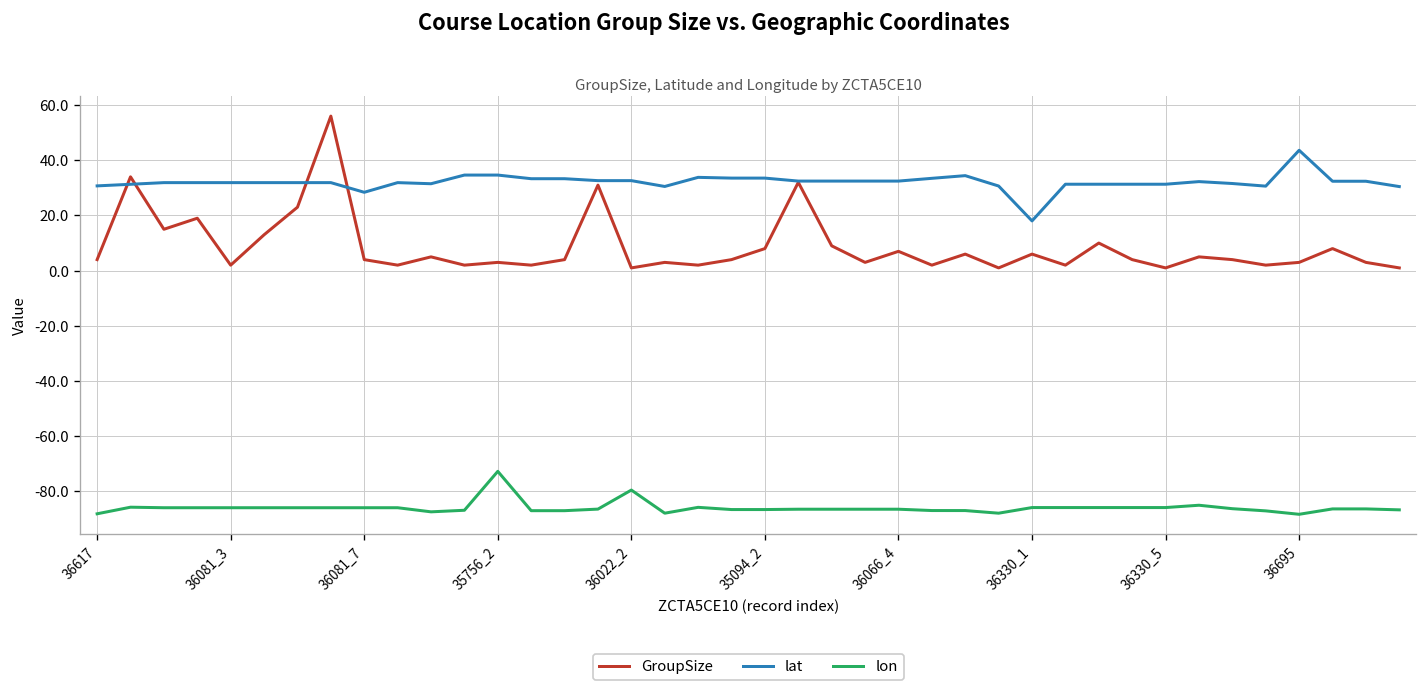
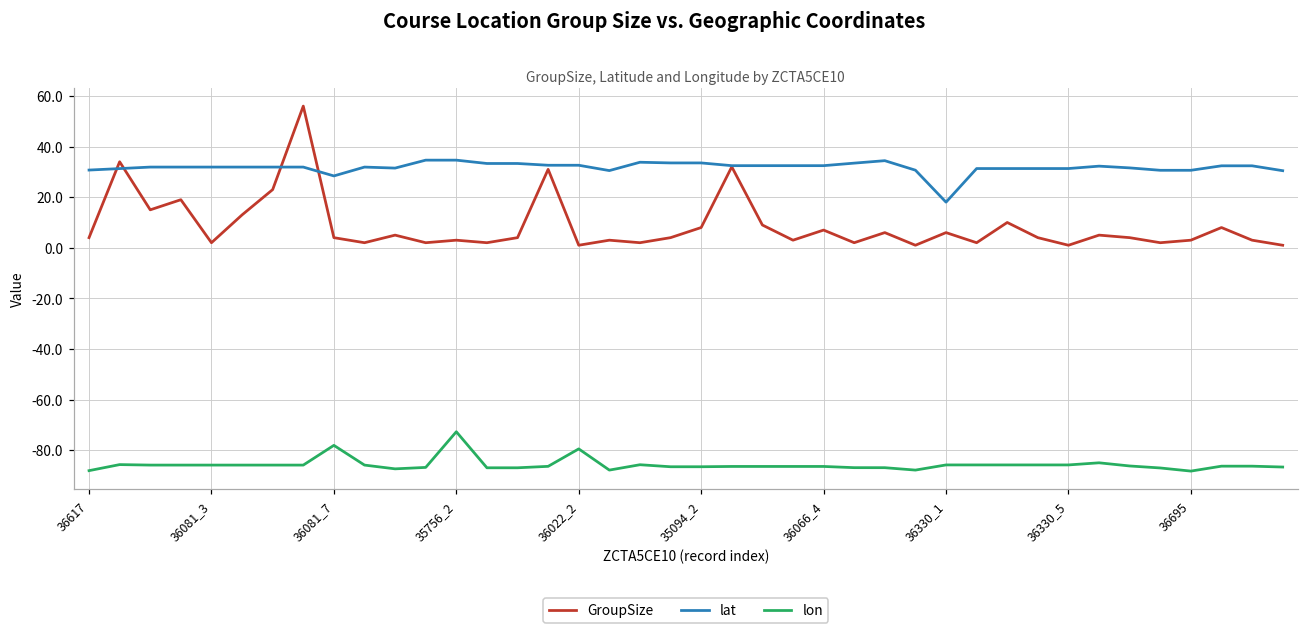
  {
    "GroupSize": {
      "36617": 4,
      "36081_3": 2,
      "36081_7": 4,
      "35756_2": 3,
      "36022_2": 1,
      "35094_2": 8,
      "36066_4": 7,
      "36330_1": 6,
      "36330_5": 1,
      "36695": 3
    },
    "lat": {
      "36617": 31,
      "36081_3": 32,
      "36081_7": 28,
      "35756_2": 35,
      "36022_2": 33,
      "35094_2": 34,
      "36066_4": 32,
      "36330_1": 18,
      "36330_5": 31,
-     "36695": 44
+     "36695": 31
    },
    "lon": {
      "36617": -88,
      "36081_3": -86,
-     "36081_7": -86,
+     "36081_7": -78,
      "35756_2": -73,
      "36022_2": -80,
      "35094_2": -87,
      "36066_4": -86,
      "36330_1": -86,
      "36330_5": -86,
      "36695": -88
    }
  }
